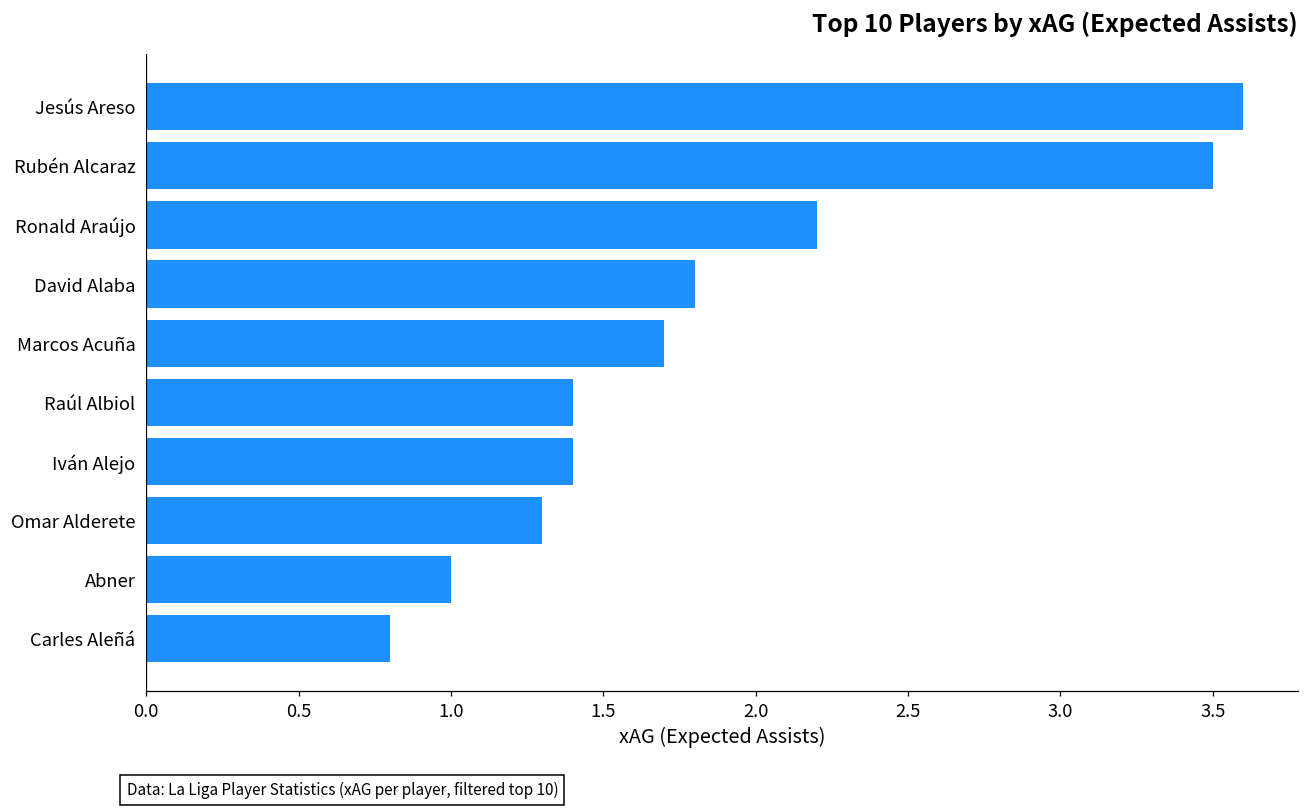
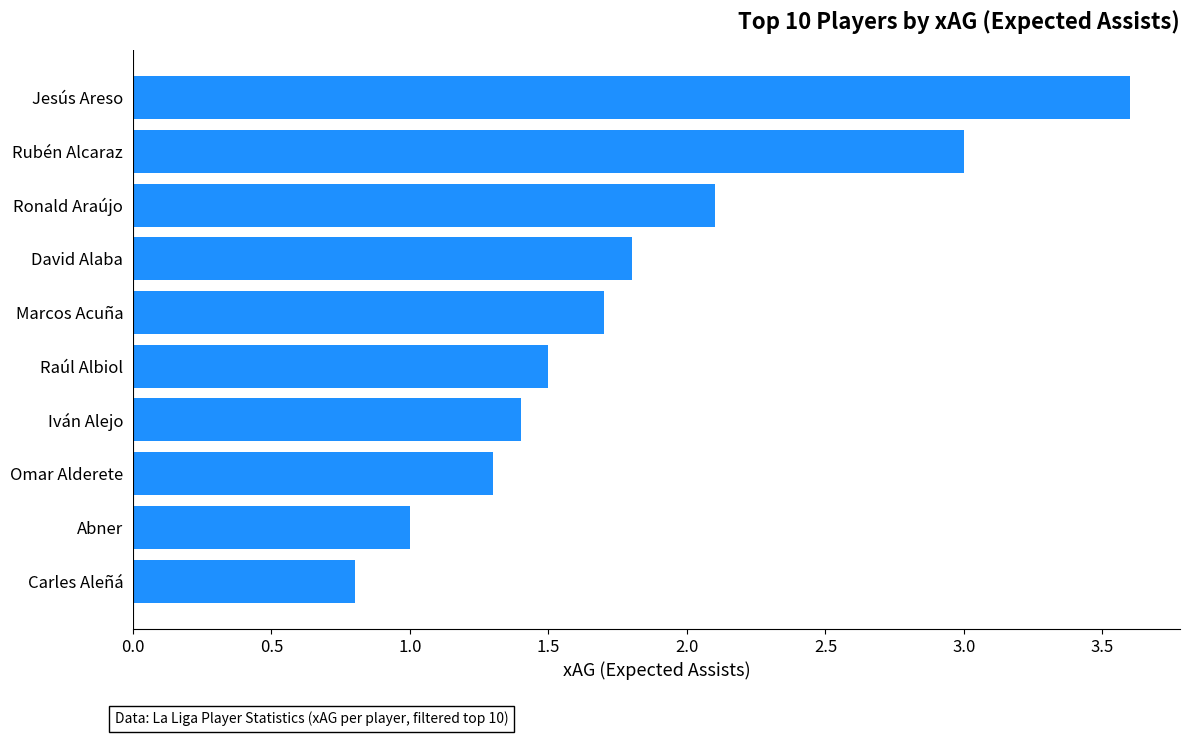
  {
    "Jesús Areso": 3.6,
-   "Rubén Alcaraz": 3.5,
-   "Ronald Araújo": 2.2,
+   "Rubén Alcaraz": 3.0,
+   "Ronald Araújo": 2.1,
    "David Alaba": 1.8,
    "Marcos Acuña": 1.7,
-   "Raúl Albiol": 1.4,
+   "Raúl Albiol": 1.5,
    "Iván Alejo": 1.4,
    "Omar Alderete": 1.3,
    "Abner": 1.0,
    "Carles Aleñá": 0.8
  }
